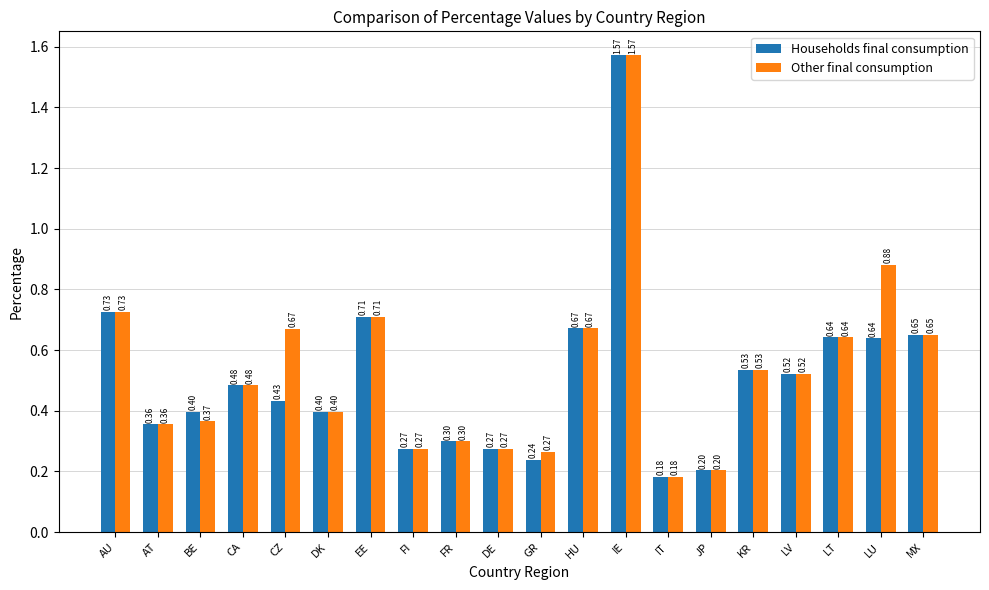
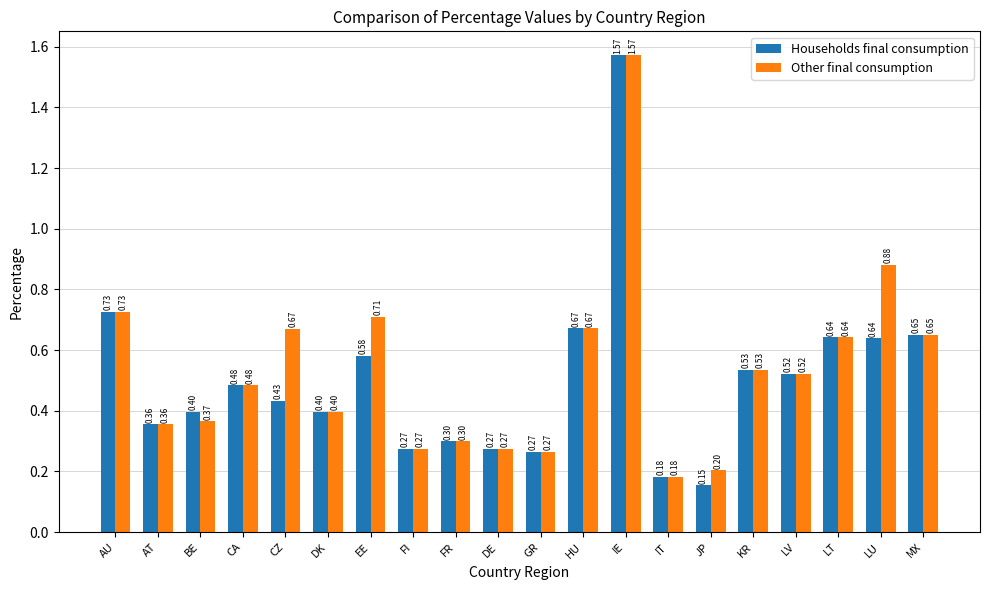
  {
    "Households final consumption": {
      "AU": 0.73,
      "AT": 0.36,
      "BE": 0.40,
      "CA": 0.48,
      "CZ": 0.43,
      "DK": 0.40,
-     "EE": 0.71,
+     "EE": 0.58,
      "FI": 0.27,
      "FR": 0.30,
      "DE": 0.27,
-     "GR": 0.24,
+     "GR": 0.27,
      "HU": 0.67,
      "IE": 1.57,
      "IT": 0.18,
-     "JP": 0.20,
+     "JP": 0.15,
      "KR": 0.53,
      "LV": 0.52,
      "LT": 0.64,
      "LU": 0.64,
      "MX": 0.65
    },
    "Other final consumption": {
      "AU": 0.73,
      "AT": 0.36,
      "BE": 0.37,
      "CA": 0.48,
      "CZ": 0.67,
      "DK": 0.40,
      "EE": 0.71,
      "FI": 0.27,
      "FR": 0.30,
      "DE": 0.27,
      "GR": 0.27,
      "HU": 0.67,
      "IE": 1.57,
      "IT": 0.18,
      "JP": 0.20,
      "KR": 0.53,
      "LV": 0.52,
      "LT": 0.64,
      "LU": 0.88,
      "MX": 0.65
    }
  }
